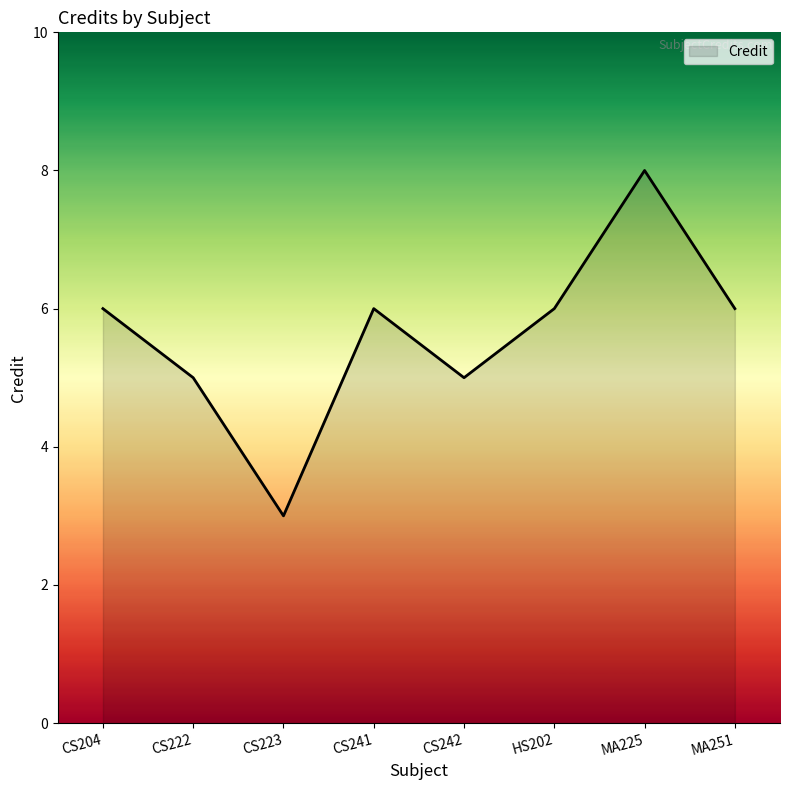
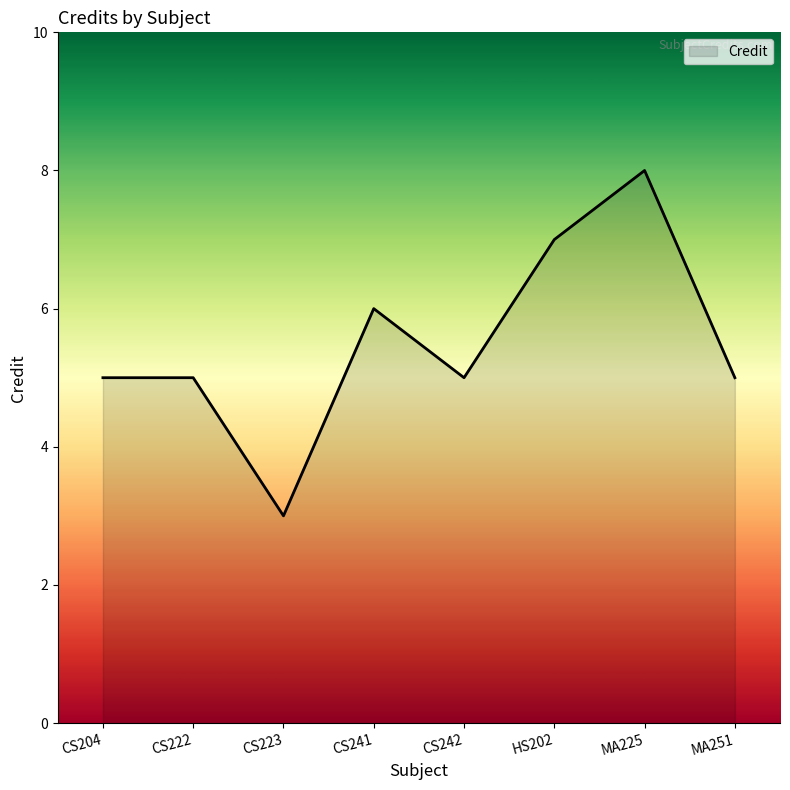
  {
-   "CS204": 6,
+   "CS204": 5,
    "CS222": 5,
    "CS223": 3,
    "CS241": 6,
    "CS242": 5,
-   "HS202": 6,
+   "HS202": 7,
    "MA225": 8,
-   "MA251": 6
+   "MA251": 5
  }
